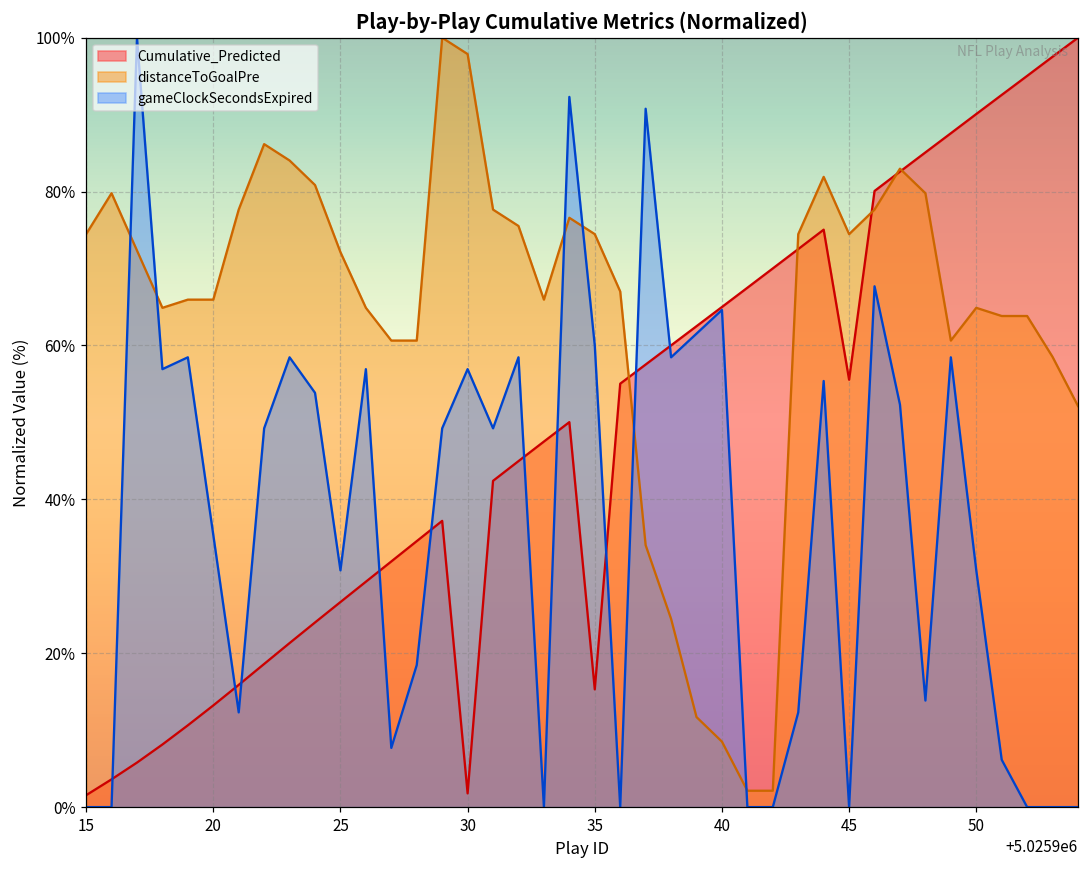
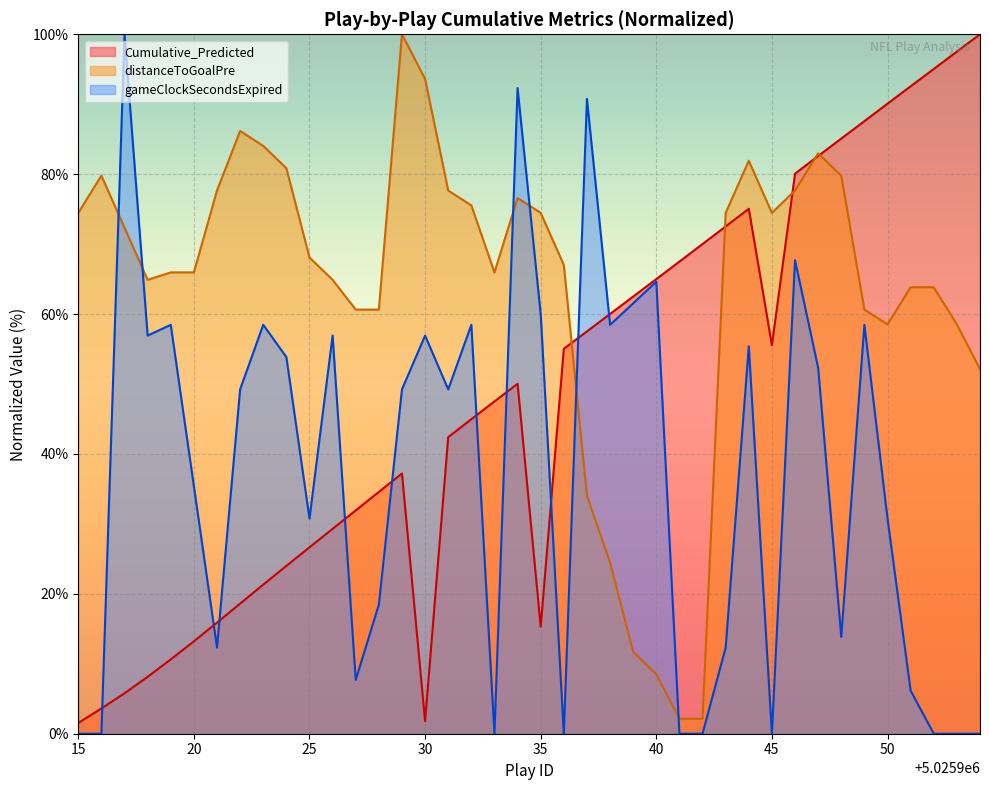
  {
    "Cumulative_Predicted": {
      "15": "2%",
      "20": "13%",
      "25": "27%",
      "30": "2%",
      "35": "15%",
      "40": "65%",
      "45": "56%",
      "50": "90%"
    },
    "distanceToGoalPre": {
      "15": "74%",
      "20": "66%",
-     "25": "72%",
-     "30": "98%",
+     "25": "68%",
+     "30": "94%",
      "35": "74%",
      "40": "9%",
      "45": "74%",
-     "50": "65%"
+     "50": "59%"
    },
    "gameClockSecondsExpired": {
      "15": "0%",
      "20": "35%",
      "25": "31%",
      "30": "57%",
      "35": "60%",
      "40": "65%",
      "45": "0%",
      "50": "31%"
    }
  }
